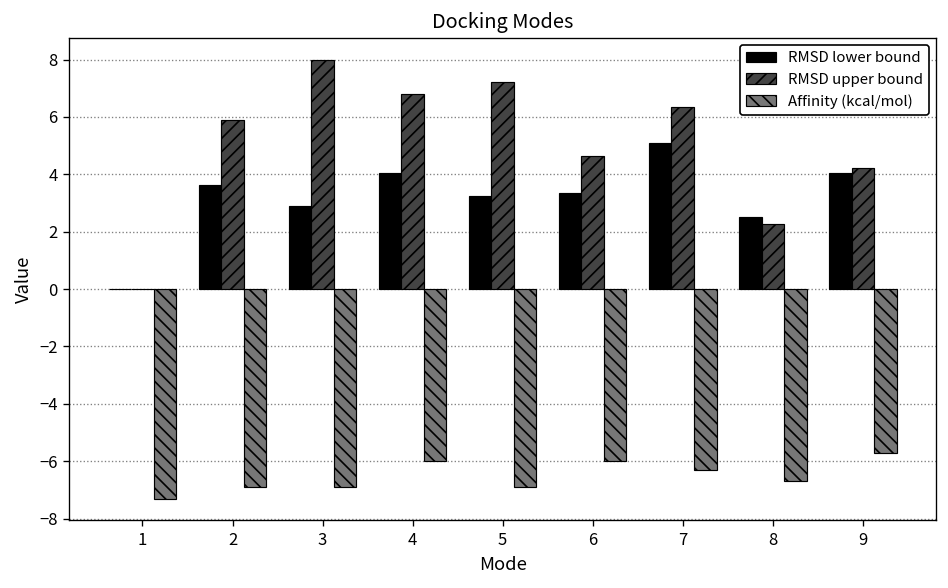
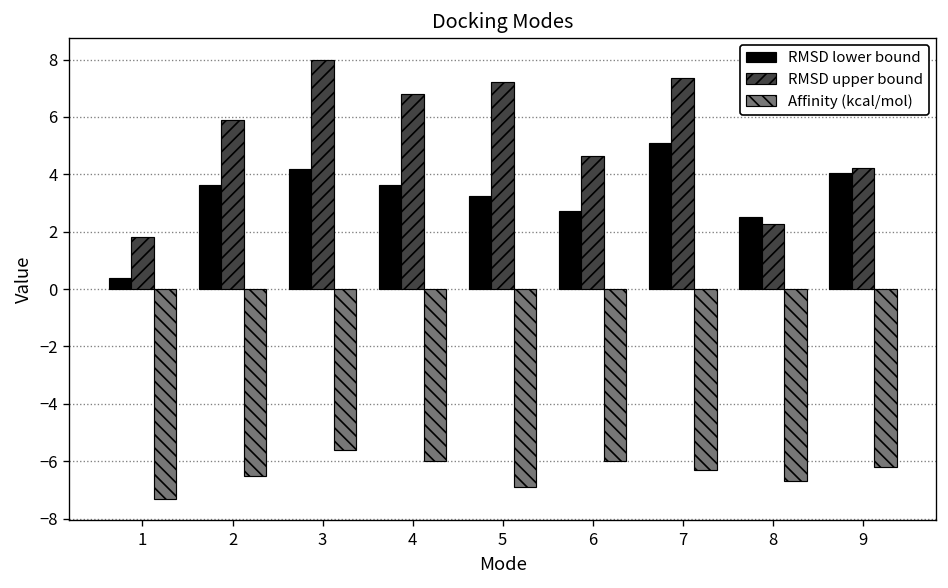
  {
    "RMSD lower bound": {
-     "1": 0.0,
+     "1": 0.4,
      "2": 3.6,
-     "3": 2.9,
-     "4": 4.0,
+     "3": 4.2,
+     "4": 3.6,
      "5": 3.2,
-     "6": 3.3,
+     "6": 2.7,
      "7": 5.1,
      "8": 2.5,
      "9": 4.1
    },
    "RMSD upper bound": {
-     "1": 0.0,
+     "1": 1.8,
      "2": 5.9,
      "3": 8.0,
      "4": 6.8,
      "5": 7.2,
      "6": 4.6,
-     "7": 6.4,
+     "7": 7.4,
      "8": 2.3,
      "9": 4.2
    },
    "Affinity (kcal/mol)": {
      "1": -7.3,
-     "2": -6.9,
-     "3": -6.9,
+     "2": -6.5,
+     "3": -5.6,
      "4": -6.0,
      "5": -6.9,
      "6": -6.0,
      "7": -6.3,
      "8": -6.7,
-     "9": -5.7
+     "9": -6.2
    }
  }
